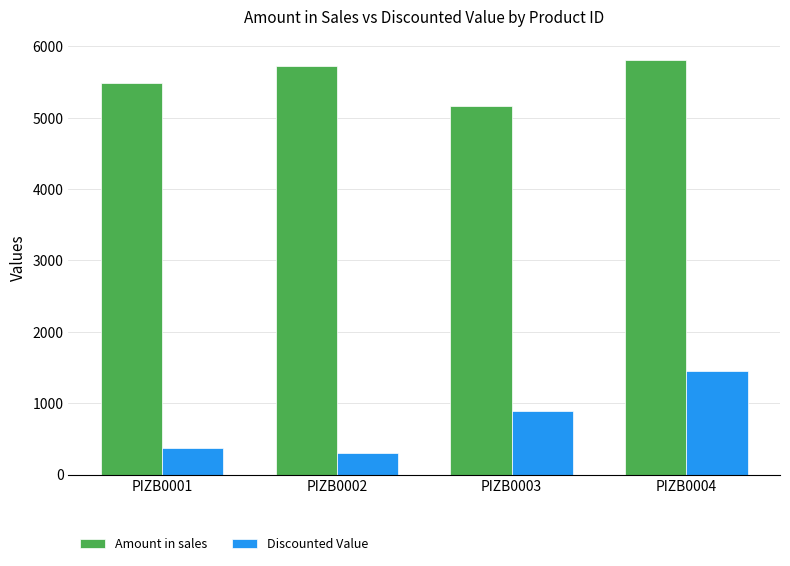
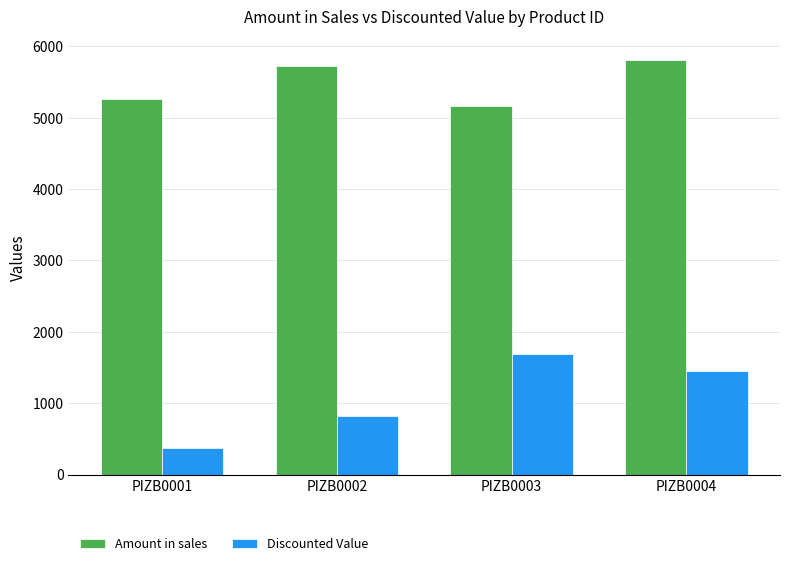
  {
    "Amount in sales": {
-     "PIZB0001": 5500,
+     "PIZB0001": 5300,
      "PIZB0002": 5700,
      "PIZB0003": 5200,
      "PIZB0004": 5800
    },
    "Discounted Value": {
      "PIZB0001": 400,
-     "PIZB0002": 300,
-     "PIZB0003": 900,
+     "PIZB0002": 800,
+     "PIZB0003": 1700,
      "PIZB0004": 1400
    }
  }
